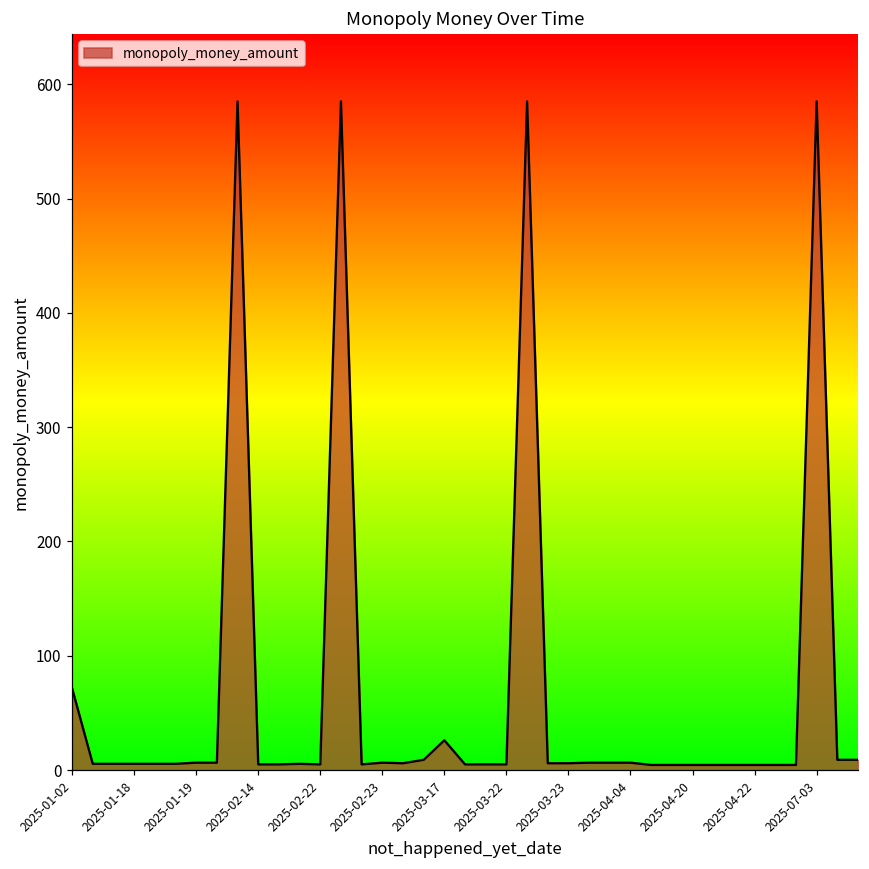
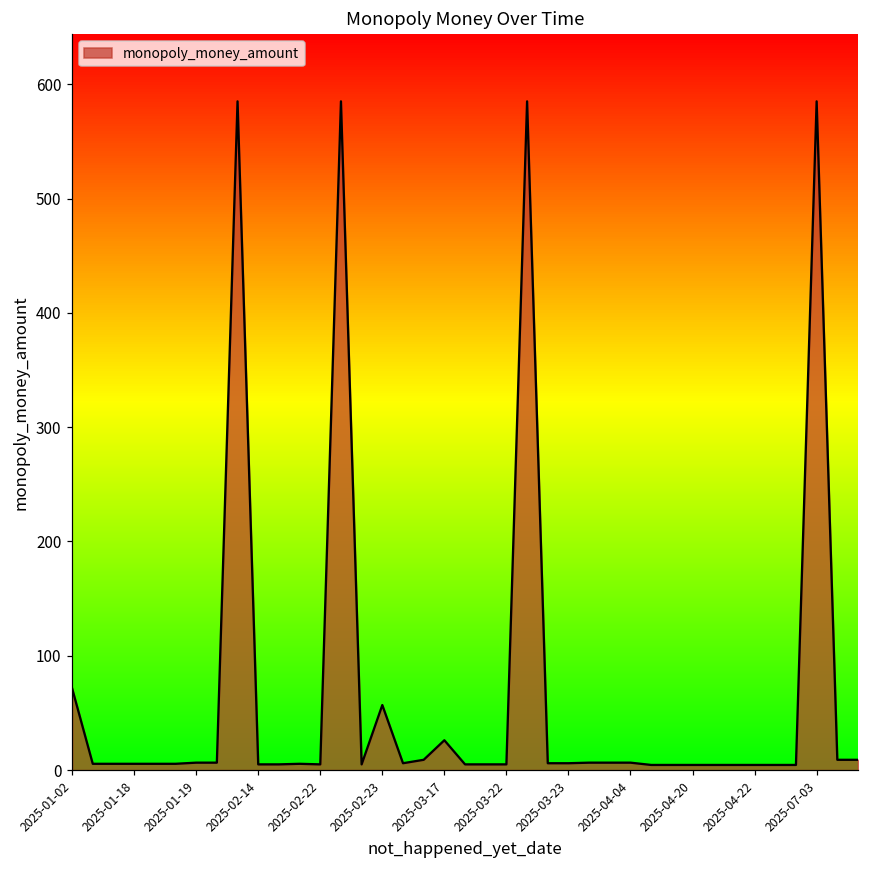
  {
    "2025-01-02": 72,
    "2025-02-14": 5,
-   "2025-02-23": 7,
+   "2025-02-23": 57,
    "2025-03-17": 26,
    "2025-04-22": 5,
    "2025-07-03": 585
  }
